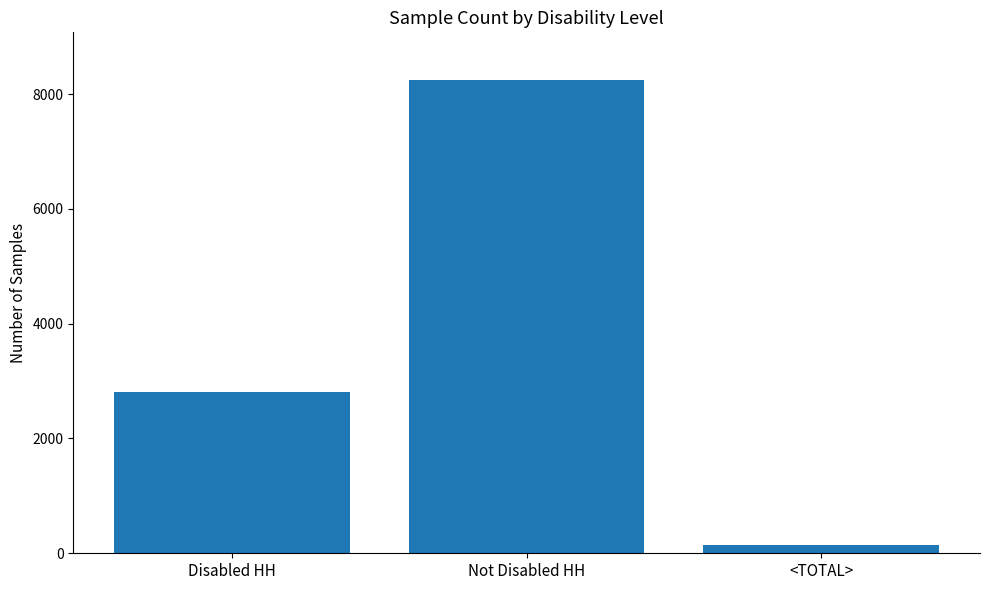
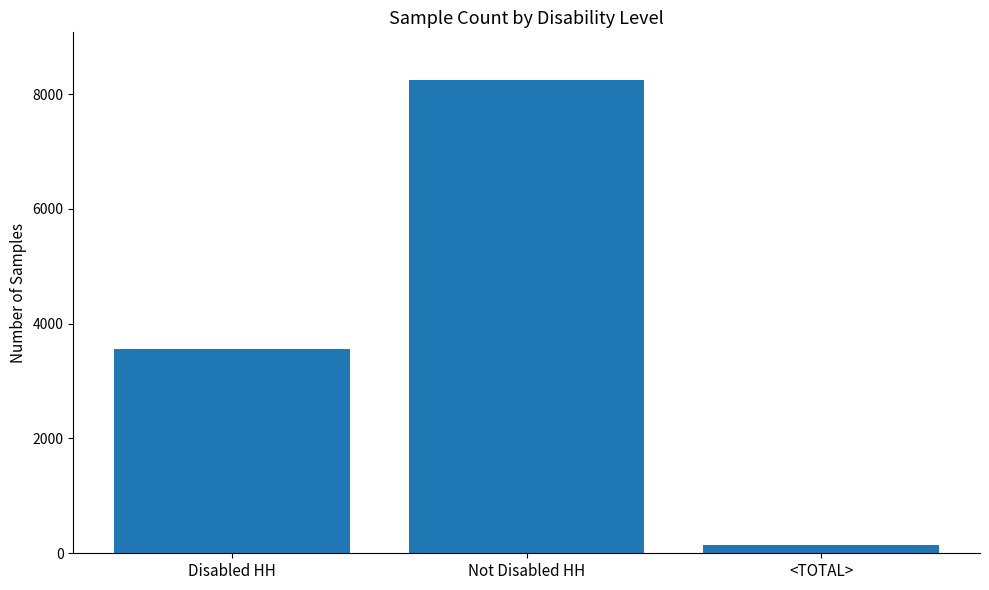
  {
-   "Disabled HH": 2800,
+   "Disabled HH": 3600,
    "Not Disabled HH": 8300,
    "<TOTAL>": 100
  }
